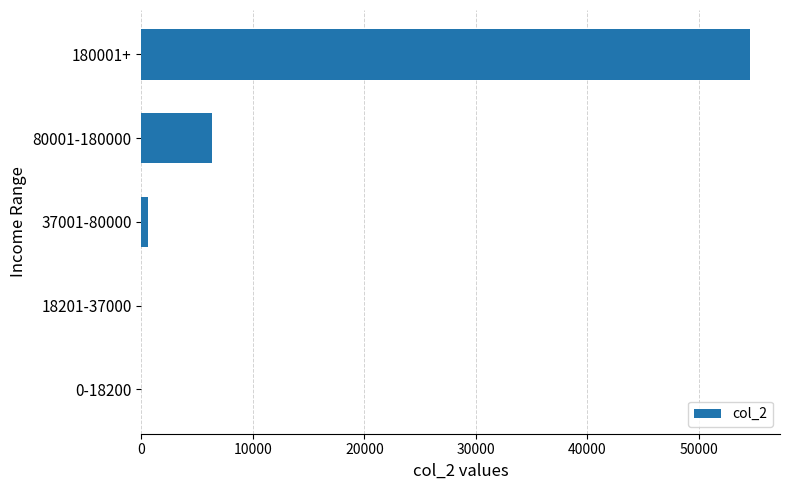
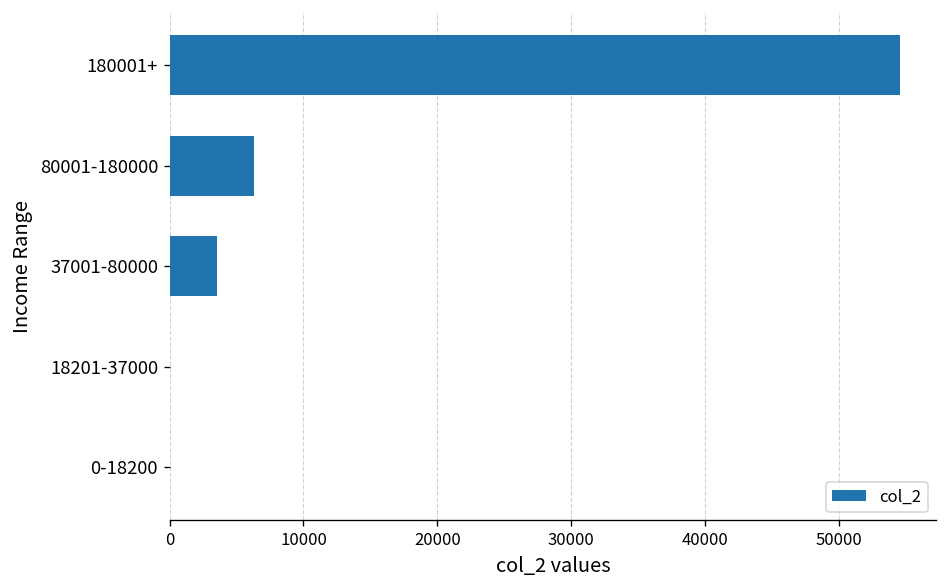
  {
    "180001+": 54500,
    "80001-180000": 6300,
-   "37001-80000": 600,
+   "37001-80000": 3600,
    "18201-37000": 0,
    "0-18200": 0
  }
